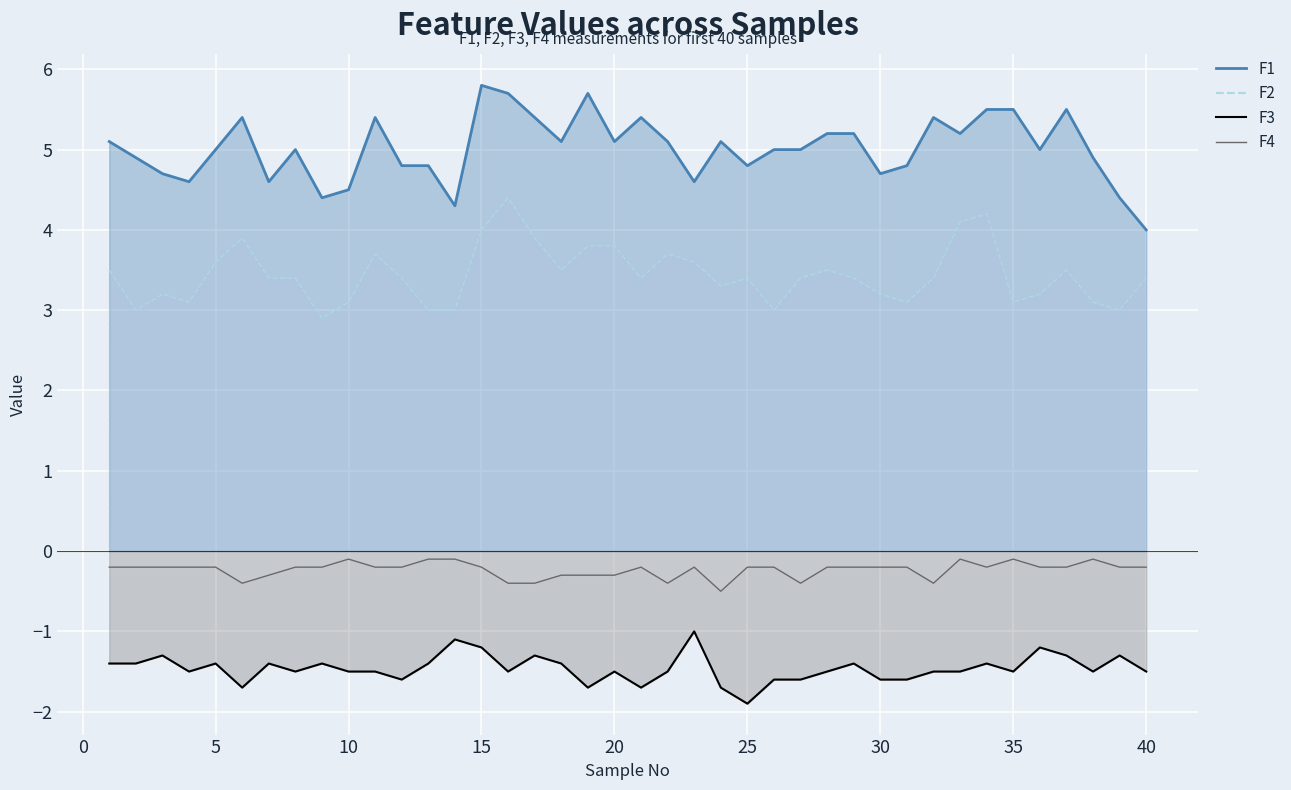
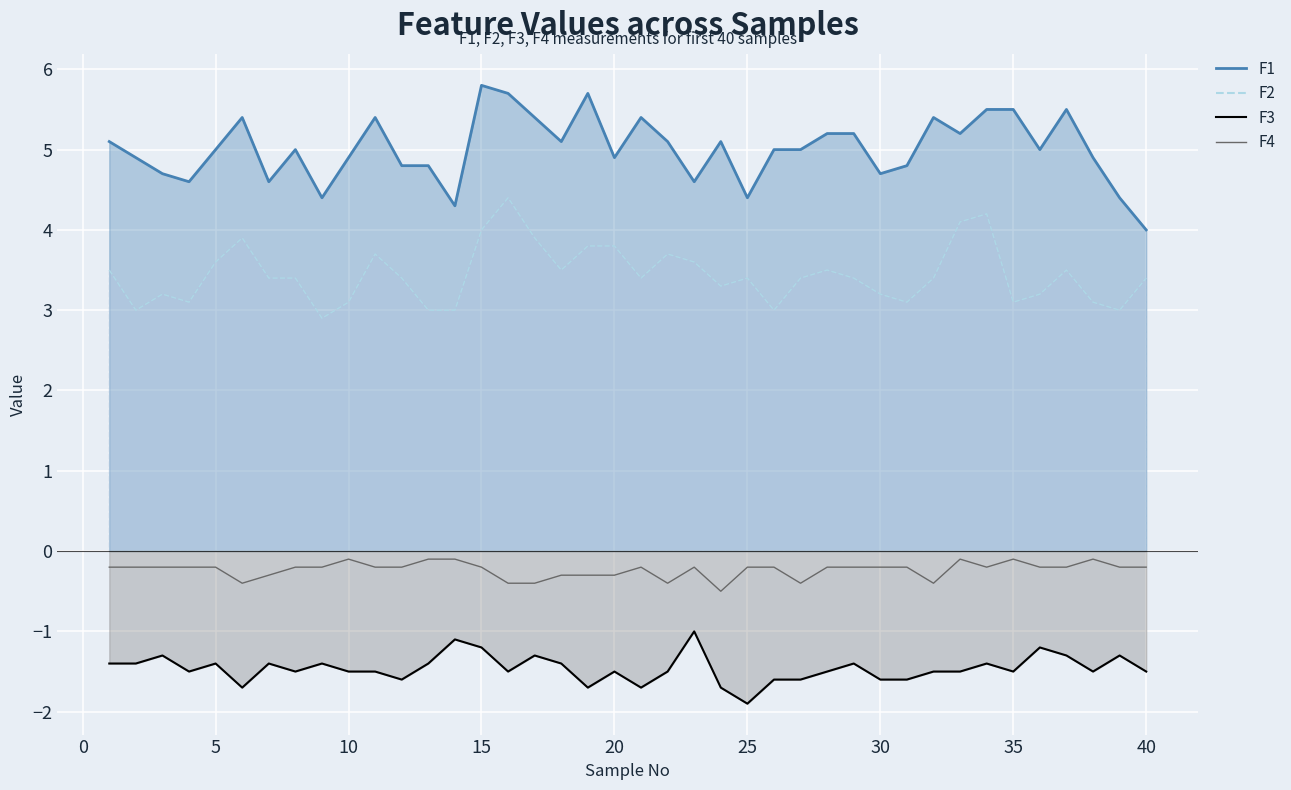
  {
    "F1": {
      "5": 5.0,
-     "10": 4.5,
+     "10": 4.9,
      "15": 5.8,
-     "20": 5.1,
-     "25": 4.8,
+     "20": 4.9,
+     "25": 4.4,
      "30": 4.7,
      "35": 5.5,
      "40": 4.0
    }
  }
